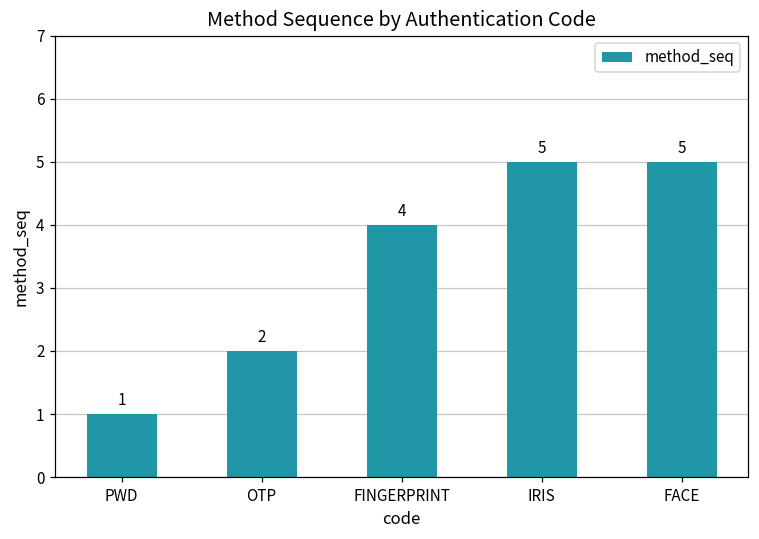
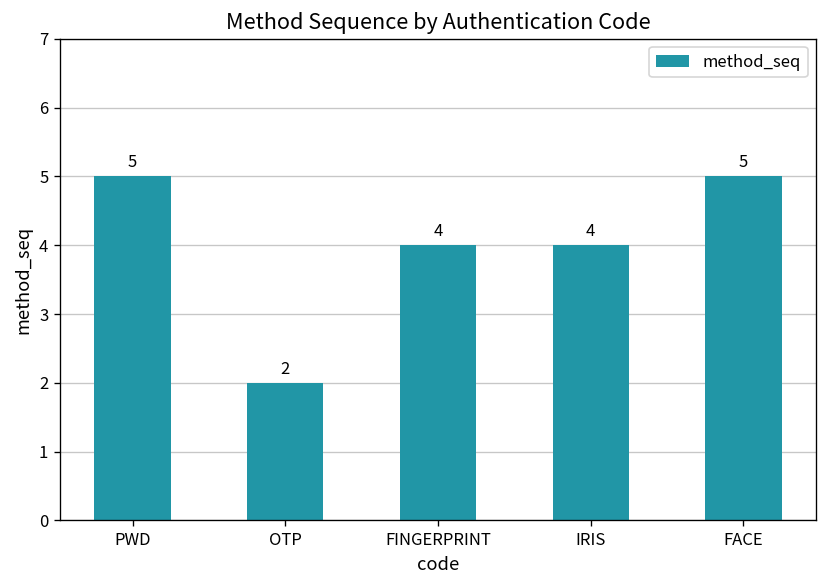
  {
-   "PWD": 1,
+   "PWD": 5,
    "OTP": 2,
    "FINGERPRINT": 4,
-   "IRIS": 5,
+   "IRIS": 4,
    "FACE": 5
  }
